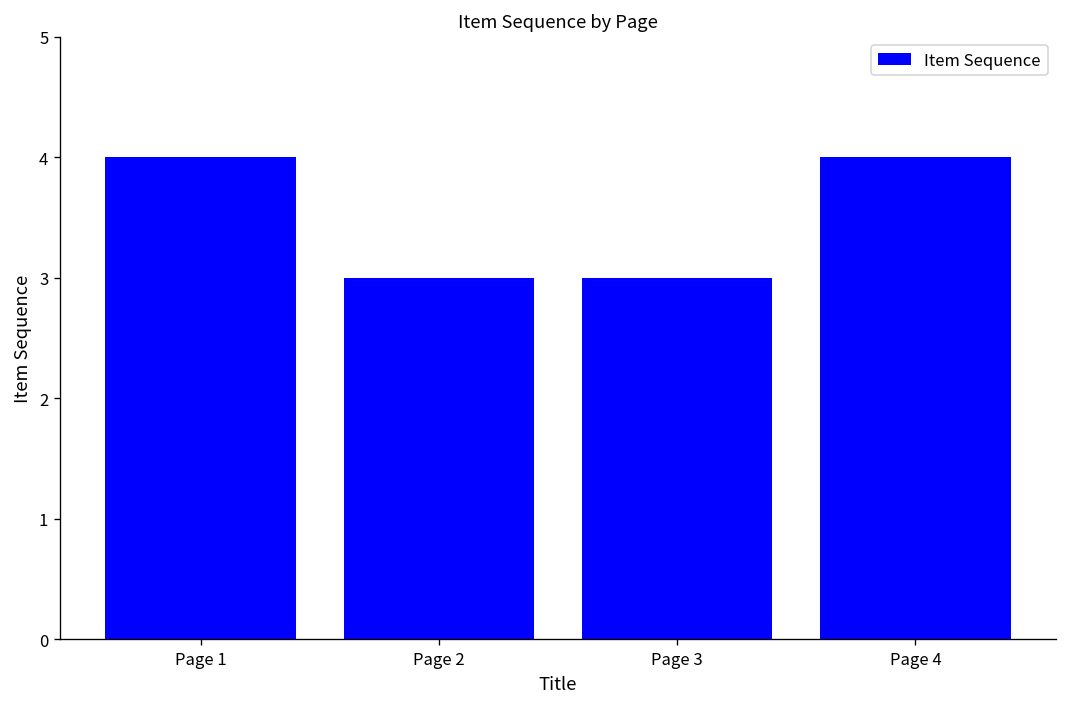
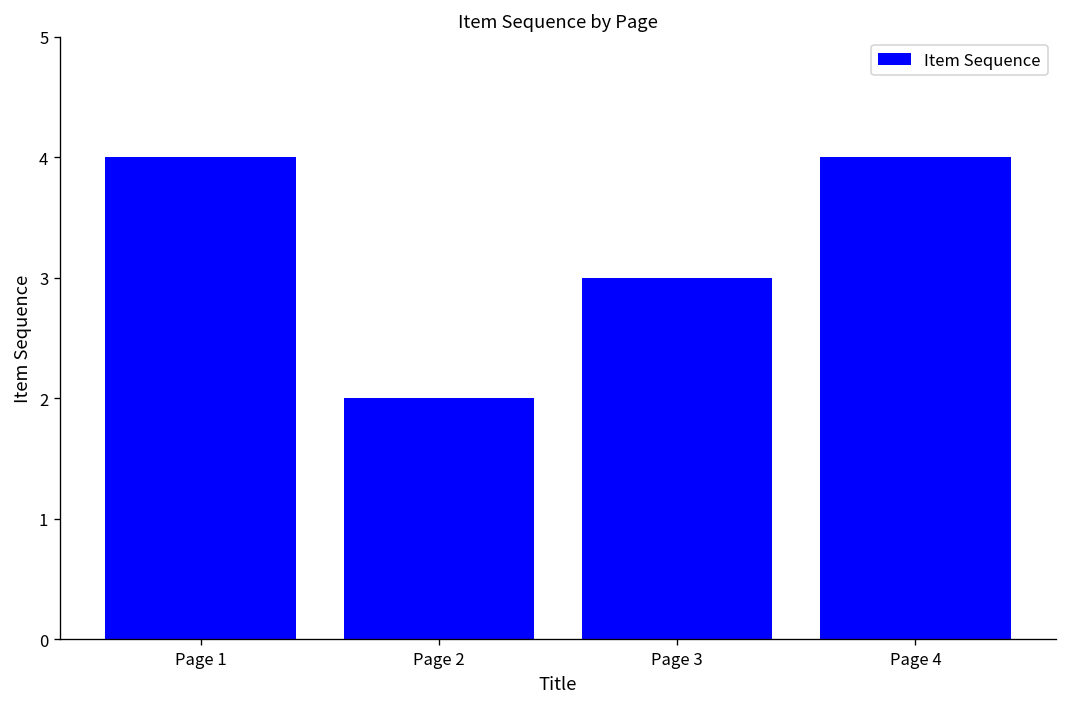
  {
    "Page 1": 4,
-   "Page 2": 3,
+   "Page 2": 2,
    "Page 3": 3,
    "Page 4": 4
  }
